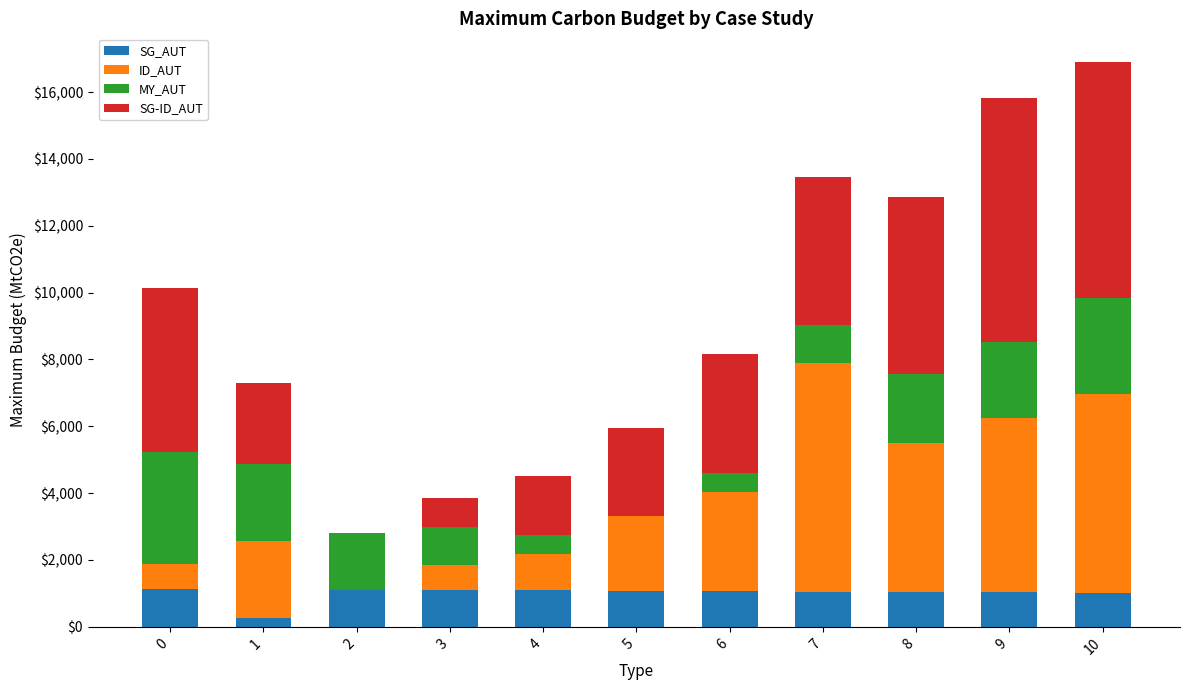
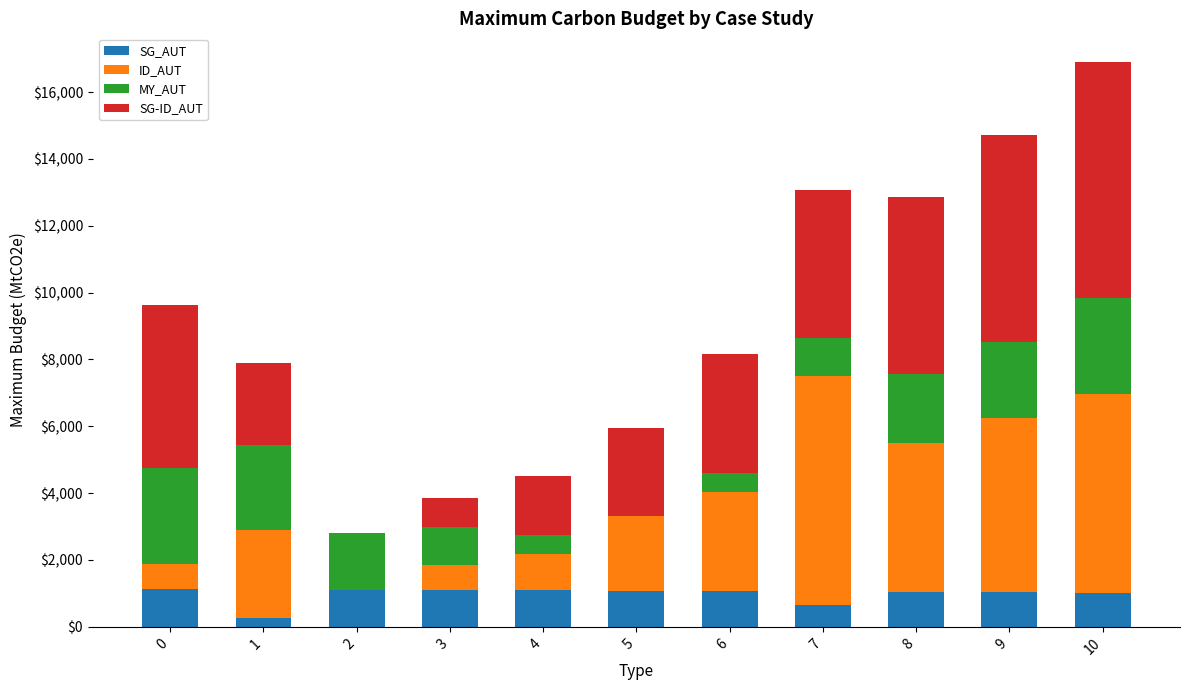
  {
    "SG_AUT": {
      "0": "$1,100",
      "1": "$300",
      "2": "$1,100",
      "3": "$1,100",
      "4": "$1,100",
      "5": "$1,100",
      "6": "$1,100",
-     "7": "$1,100",
+     "7": "$700",
      "8": "$1,000",
      "9": "$1,000",
      "10": "$1,000"
    },
    "ID_AUT": {
      "0": "$800",
-     "1": "$2,300",
+     "1": "$2,600",
      "2": "$0",
      "3": "$700",
      "4": "$1,100",
      "5": "$2,200",
      "6": "$3,000",
      "7": "$6,800",
      "8": "$4,500",
      "9": "$5,200",
      "10": "$6,000"
    },
    "MY_AUT": {
-     "0": "$3,400",
-     "1": "$2,300",
+     "0": "$2,900",
+     "1": "$2,600",
      "2": "$1,700",
      "3": "$1,100",
      "4": "$600",
      "5": "$0",
      "6": "$600",
      "7": "$1,100",
      "8": "$2,100",
      "9": "$2,300",
      "10": "$2,900"
    },
    "SG-ID_AUT": {
      "0": "$4,900",
      "1": "$2,400",
      "2": "$0",
      "3": "$900",
      "4": "$1,800",
      "5": "$2,700",
      "6": "$3,500",
      "7": "$4,400",
      "8": "$5,300",
-     "9": "$7,300",
+     "9": "$6,200",
      "10": "$7,100"
    }
  }
